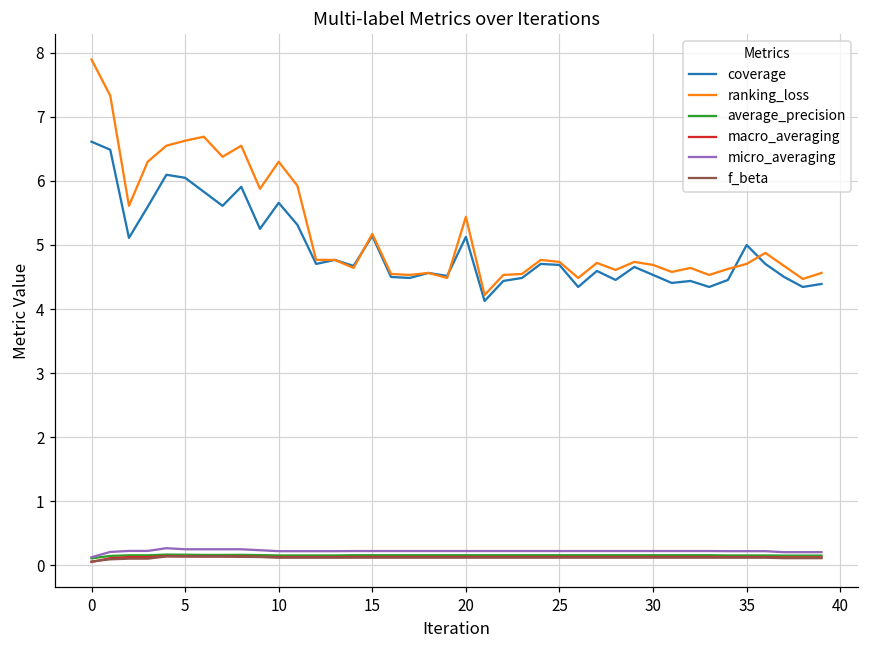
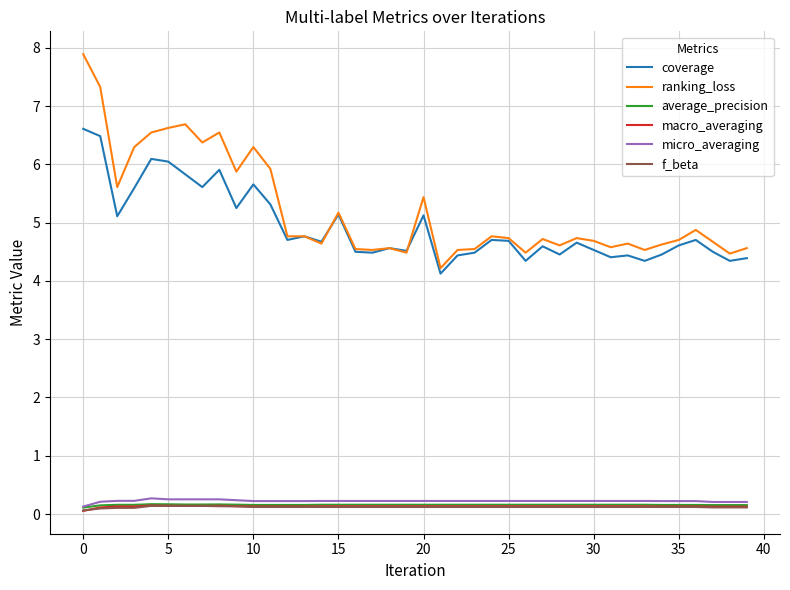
  {
    "coverage": {
      "0": 6.6,
      "5": 6.0,
      "10": 5.7,
      "20": 5.1,
      "25": 4.7,
      "30": 4.5,
-     "35": 5.0
+     "35": 4.6
    },
    "ranking_loss": {
      "0": 7.9,
      "5": 6.6,
      "10": 6.3,
      "20": 5.4,
      "25": 4.7,
      "30": 4.7,
      "35": 4.7
    },
    "micro_averaging": {
      "5": 0.3,
      "10": 0.2,
      "15": 0.2,
      "20": 0.2,
      "25": 0.2,
      "30": 0.2,
      "35": 0.2
    }
  }
